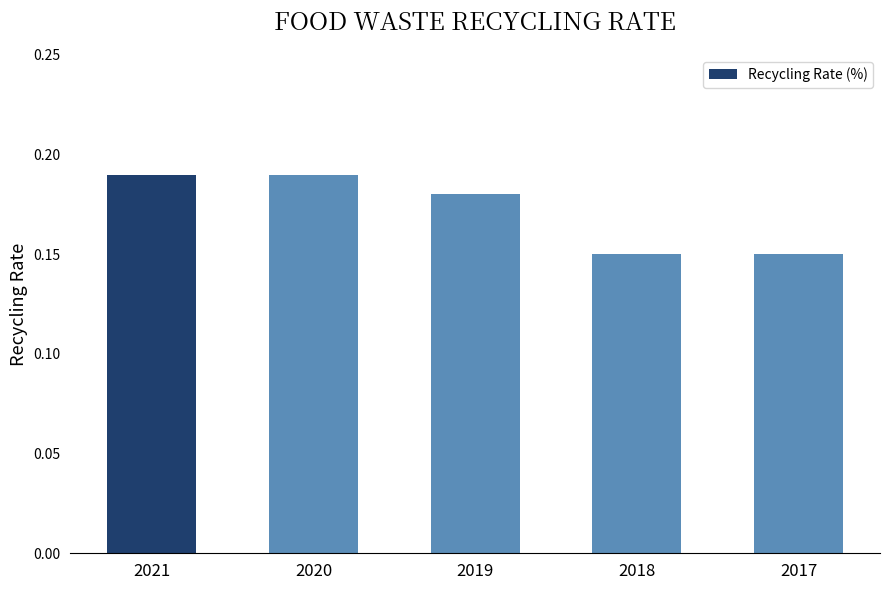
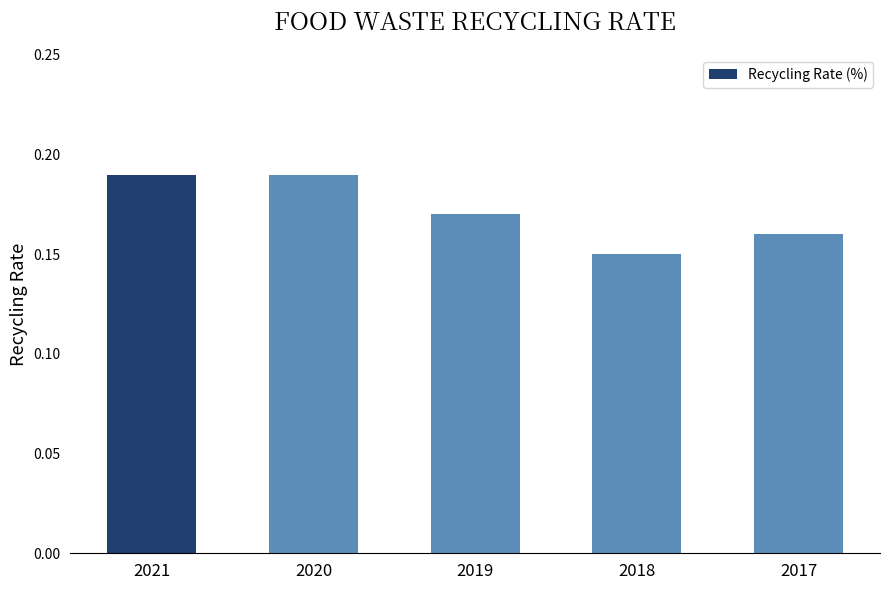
  {
    "2021": 0.19,
    "2020": 0.19,
-   "2019": 0.18,
+   "2019": 0.17,
    "2018": 0.15,
-   "2017": 0.15
+   "2017": 0.16
  }
